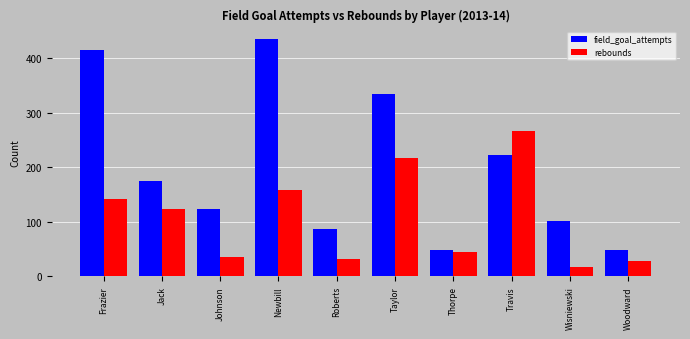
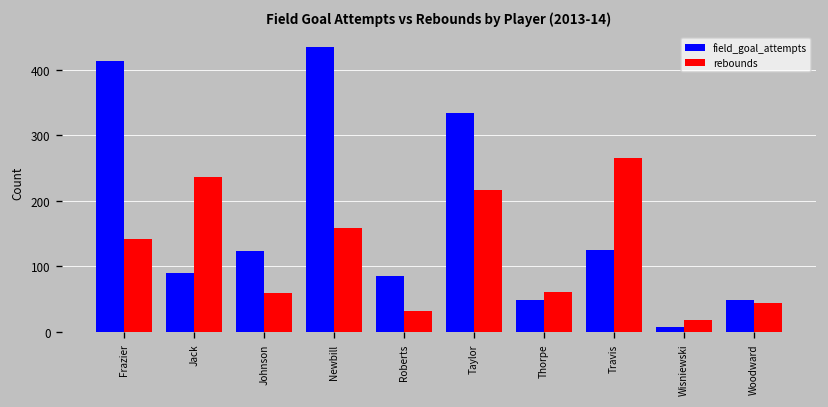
  {
    "field_goal_attempts": {
      "Frazier": 410,
-     "Jack": 170,
+     "Jack": 90,
      "Johnson": 120,
      "Newbill": 430,
      "Roberts": 90,
      "Taylor": 330,
      "Thorpe": 50,
-     "Travis": 220,
-     "Wisniewski": 100,
+     "Travis": 130,
+     "Wisniewski": 10,
      "Woodward": 50
    },
    "rebounds": {
      "Frazier": 140,
-     "Jack": 120,
-     "Johnson": 40,
+     "Jack": 240,
+     "Johnson": 60,
      "Newbill": 160,
      "Roberts": 30,
      "Taylor": 220,
-     "Thorpe": 50,
+     "Thorpe": 60,
      "Travis": 270,
      "Wisniewski": 20,
-     "Woodward": 30
+     "Woodward": 40
    }
  }
